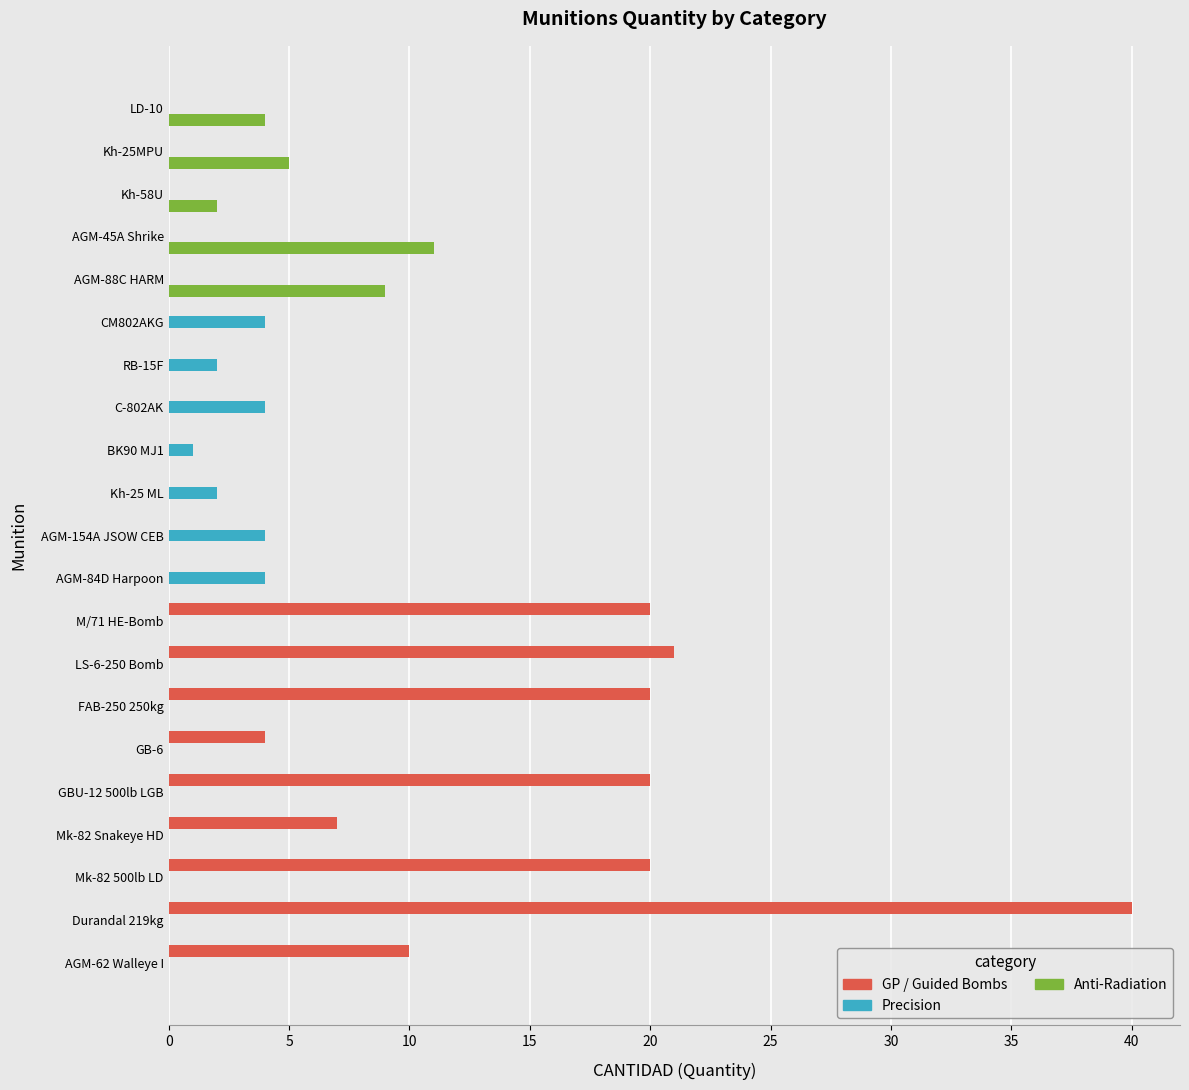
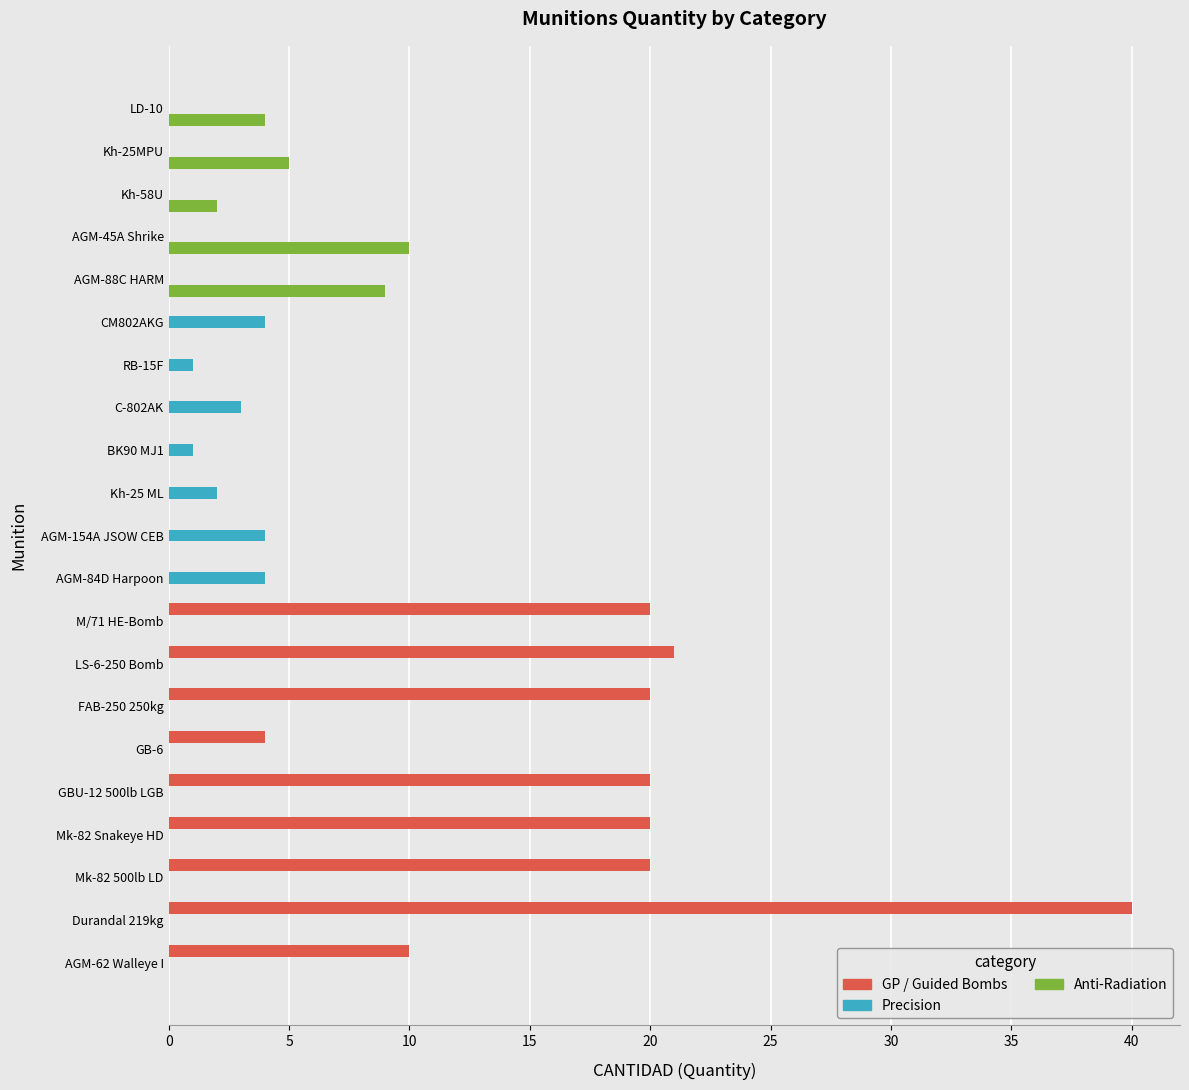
  {
    "GP / Guided Bombs": {
      "LD-10": 0,
      "Kh-25MPU": 0,
      "Kh-58U": 0,
      "AGM-45A Shrike": 0,
      "AGM-88C HARM": 0,
      "CM802AKG": 0,
      "RB-15F": 0,
      "C-802AK": 0,
      "BK90 MJ1": 0,
      "Kh-25 ML": 0,
      "AGM-154A JSOW CEB": 0,
      "AGM-84D Harpoon": 0,
      "M/71 HE-Bomb": 20,
      "LS-6-250 Bomb": 21,
      "FAB-250 250kg": 20,
      "GB-6": 4,
      "GBU-12 500lb LGB": 20,
-     "Mk-82 Snakeye HD": 7,
+     "Mk-82 Snakeye HD": 20,
      "Mk-82 500lb LD": 20,
      "Durandal 219kg": 40,
      "AGM-62 Walleye I": 10
    },
    "Precision": {
      "LD-10": 0,
      "Kh-25MPU": 0,
      "Kh-58U": 0,
      "AGM-45A Shrike": 0,
      "AGM-88C HARM": 0,
      "CM802AKG": 4,
-     "RB-15F": 2,
-     "C-802AK": 4,
+     "RB-15F": 1,
+     "C-802AK": 3,
      "BK90 MJ1": 1,
      "Kh-25 ML": 2,
      "AGM-154A JSOW CEB": 4,
      "AGM-84D Harpoon": 4,
      "M/71 HE-Bomb": 0,
      "LS-6-250 Bomb": 0,
      "FAB-250 250kg": 0,
      "GB-6": 0,
      "GBU-12 500lb LGB": 0,
      "Mk-82 Snakeye HD": 0,
      "Mk-82 500lb LD": 0,
      "Durandal 219kg": 0,
      "AGM-62 Walleye I": 0
    },
    "Anti-Radiation": {
      "LD-10": 4,
      "Kh-25MPU": 5,
      "Kh-58U": 2,
-     "AGM-45A Shrike": 11,
+     "AGM-45A Shrike": 10,
      "AGM-88C HARM": 9,
      "CM802AKG": 0,
      "RB-15F": 0,
      "C-802AK": 0,
      "BK90 MJ1": 0,
      "Kh-25 ML": 0,
      "AGM-154A JSOW CEB": 0,
      "AGM-84D Harpoon": 0,
      "M/71 HE-Bomb": 0,
      "LS-6-250 Bomb": 0,
      "FAB-250 250kg": 0,
      "GB-6": 0,
      "GBU-12 500lb LGB": 0,
      "Mk-82 Snakeye HD": 0,
      "Mk-82 500lb LD": 0,
      "Durandal 219kg": 0,
      "AGM-62 Walleye I": 0
    }
  }
